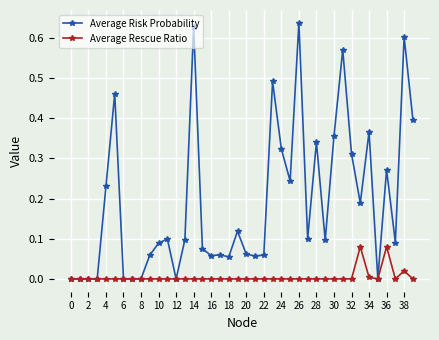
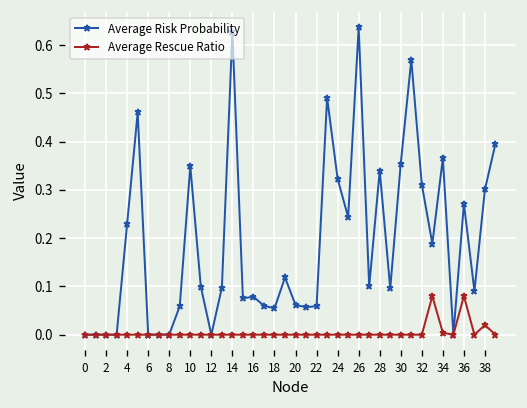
  {
    "Average Risk Probability": {
      "4": 0.23,
-     "10": 0.09,
-     "16": 0.06,
+     "10": 0.35,
+     "16": 0.08,
      "18": 0.05,
      "20": 0.06,
      "22": 0.06,
      "24": 0.32,
      "26": 0.64,
      "28": 0.34,
      "30": 0.35,
      "32": 0.31,
      "34": 0.37,
      "36": 0.27,
-     "38": 0.60
+     "38": 0.30
    },
    "Average Rescue Ratio": {
      "4": 0.00,
      "10": 0.00,
      "14": 0.00,
      "16": 0.00,
      "18": 0.00,
      "20": 0.00,
      "22": 0.00,
      "24": 0.00,
      "26": 0.00,
      "28": 0.00,
      "30": 0.00,
      "32": 0.00,
      "34": 0.00,
      "36": 0.08,
      "38": 0.02
    }
  }
